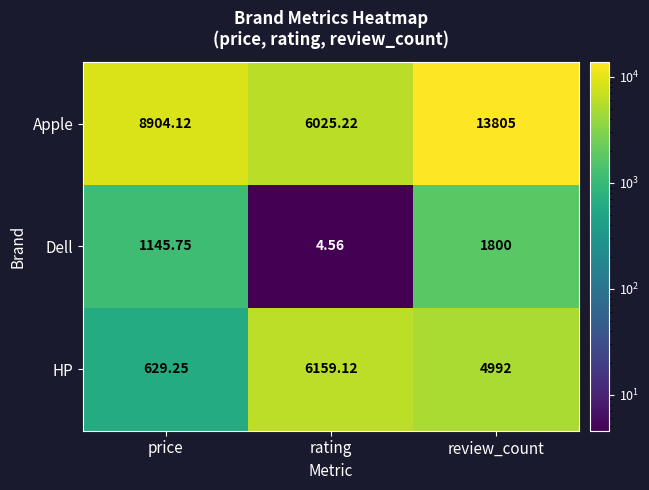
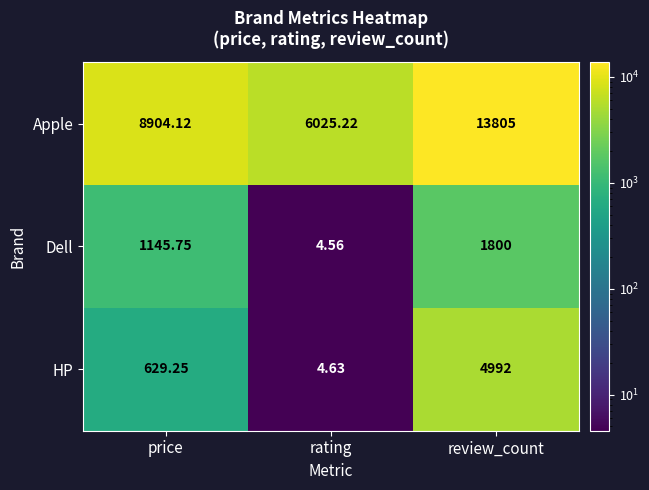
  {
    "Apple": {
      "price": 8904.12,
      "rating": 6025.22,
      "review_count": 13805
    },
    "Dell": {
      "price": 1145.75,
      "rating": 4.56,
      "review_count": 1800
    },
    "HP": {
      "price": 629.25,
-     "rating": 6159.12,
+     "rating": 4.63,
      "review_count": 4992
    }
  }
